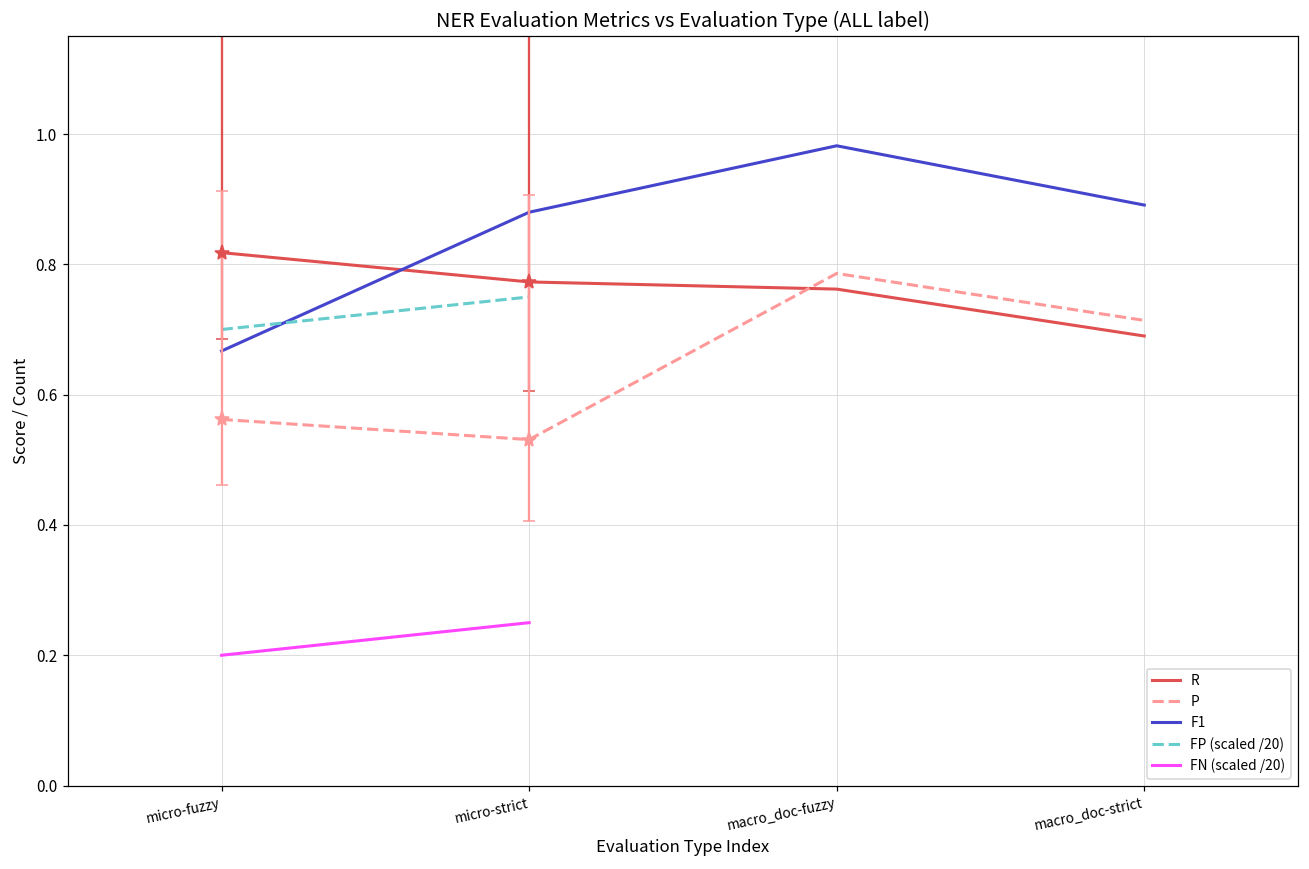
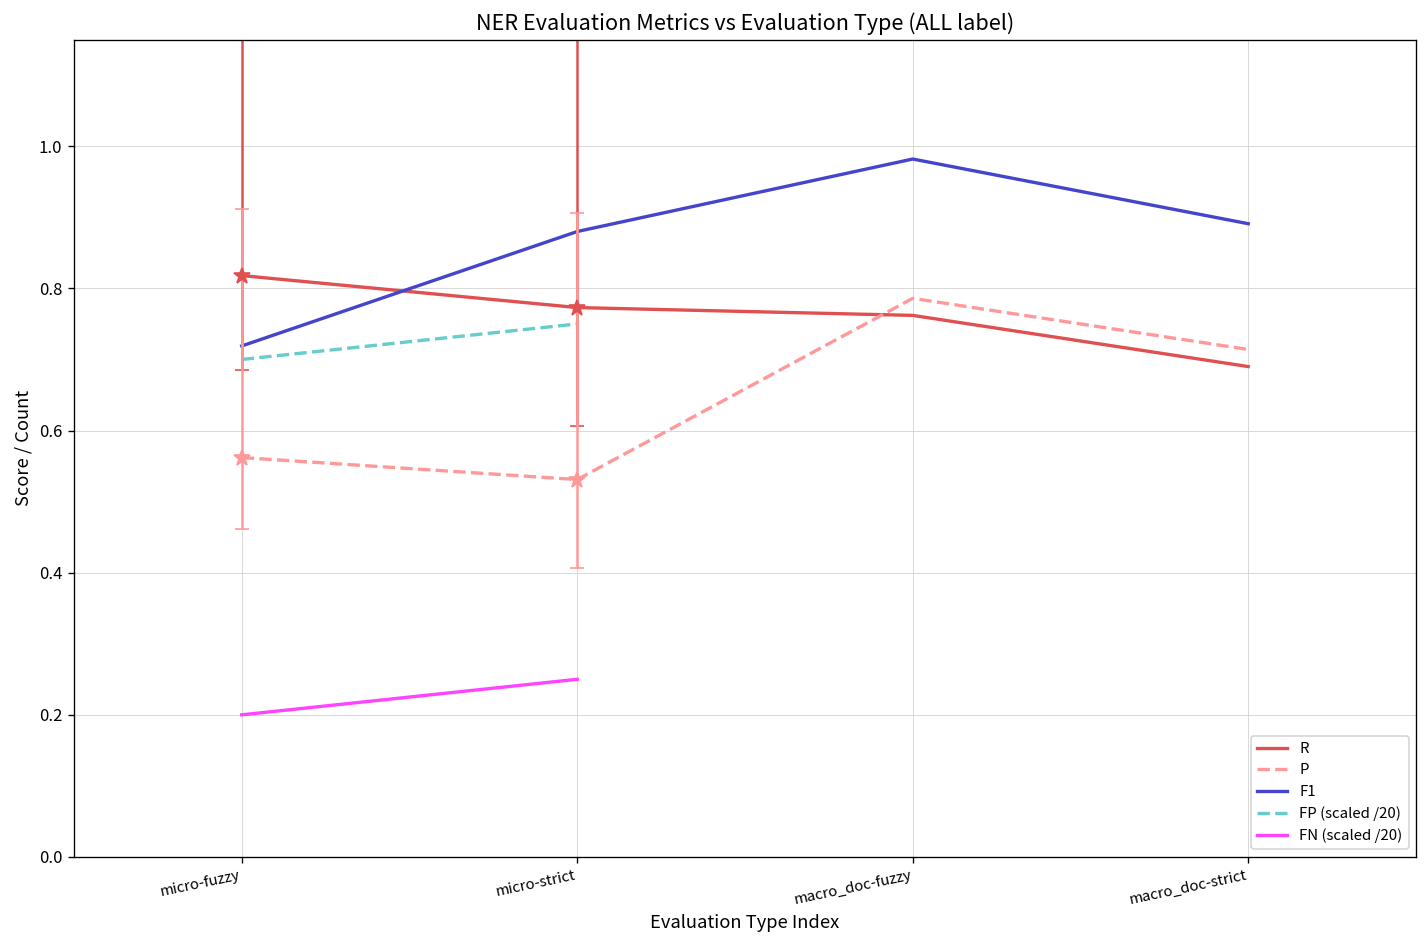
  {
    "F1": {
-     "micro-fuzzy": 0.67,
+     "micro-fuzzy": 0.72,
      "micro-strict": 0.88,
      "macro_doc-fuzzy": 0.98,
      "macro_doc-strict": 0.89
    },
    "FP (scaled /20)": {
      "micro-fuzzy": 0.70,
      "micro-strict": 0.75
    },
    "FN (scaled /20)": {
      "micro-fuzzy": 0.20,
      "micro-strict": 0.25
    }
  }
